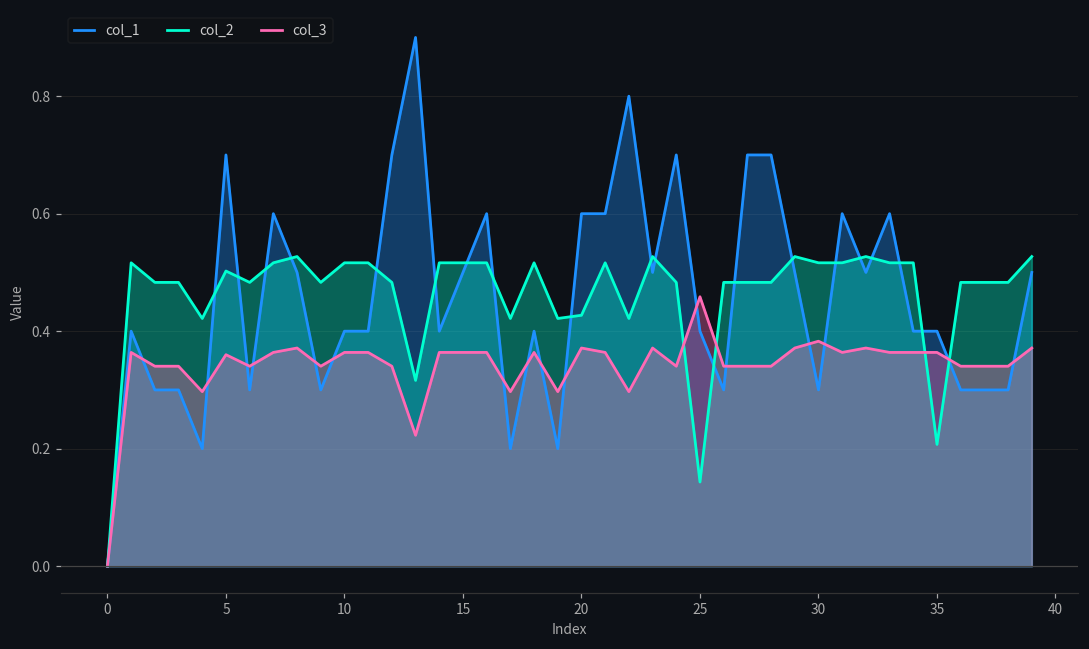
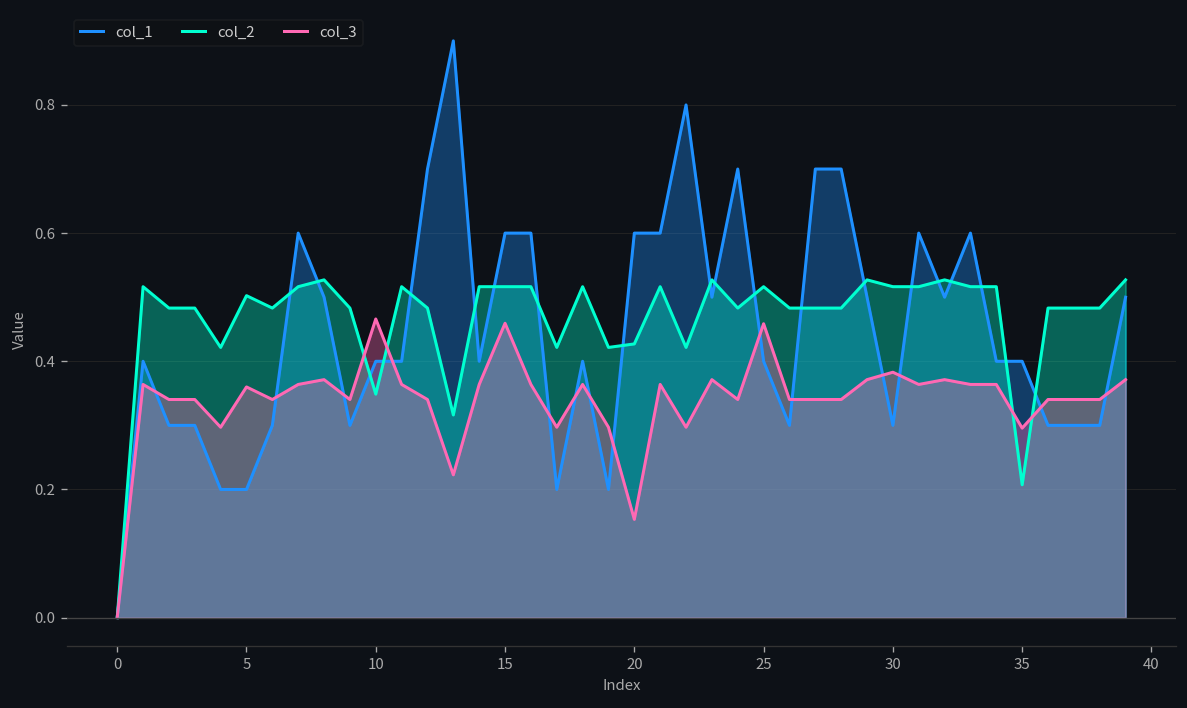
  {
    "col_1": {
-     "5": 0.7,
+     "5": 0.2,
      "10": 0.4,
-     "15": 0.5,
+     "15": 0.6,
      "20": 0.6,
      "25": 0.4,
      "30": 0.3,
      "35": 0.4
    },
    "col_2": {
      "5": 0.50,
-     "10": 0.52,
+     "10": 0.35,
      "15": 0.52,
      "20": 0.43,
-     "25": 0.14,
+     "25": 0.52,
      "30": 0.52,
      "35": 0.21
    },
    "col_3": {
      "5": 0.36,
-     "10": 0.36,
-     "15": 0.36,
-     "20": 0.37,
+     "10": 0.47,
+     "15": 0.46,
+     "20": 0.15,
      "25": 0.46,
      "30": 0.38,
-     "35": 0.36
+     "35": 0.30
    }
  }
